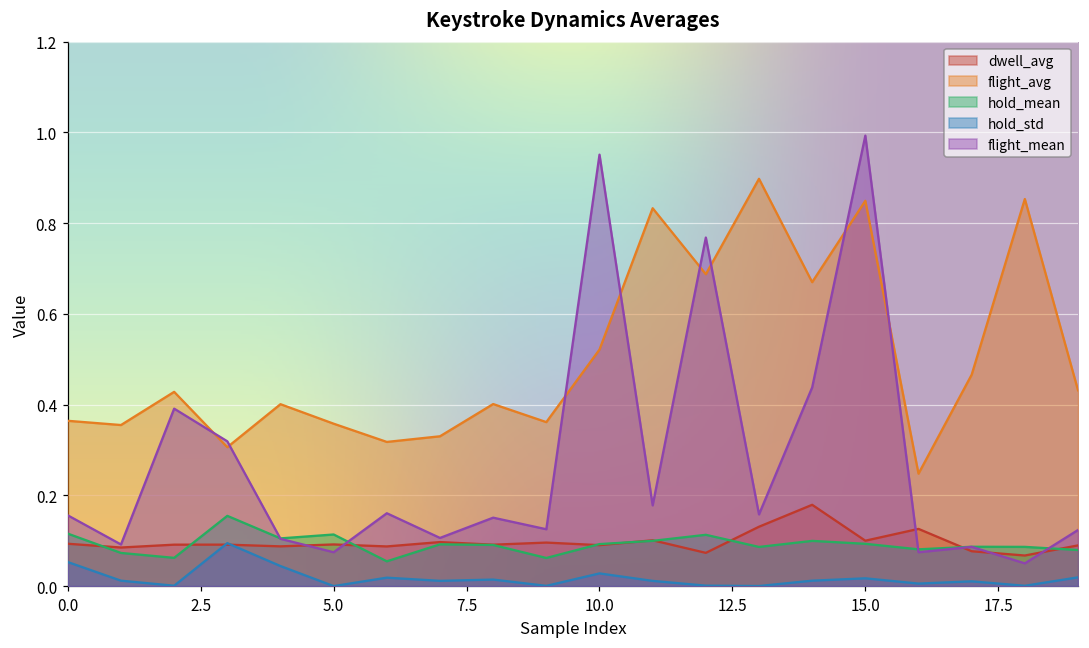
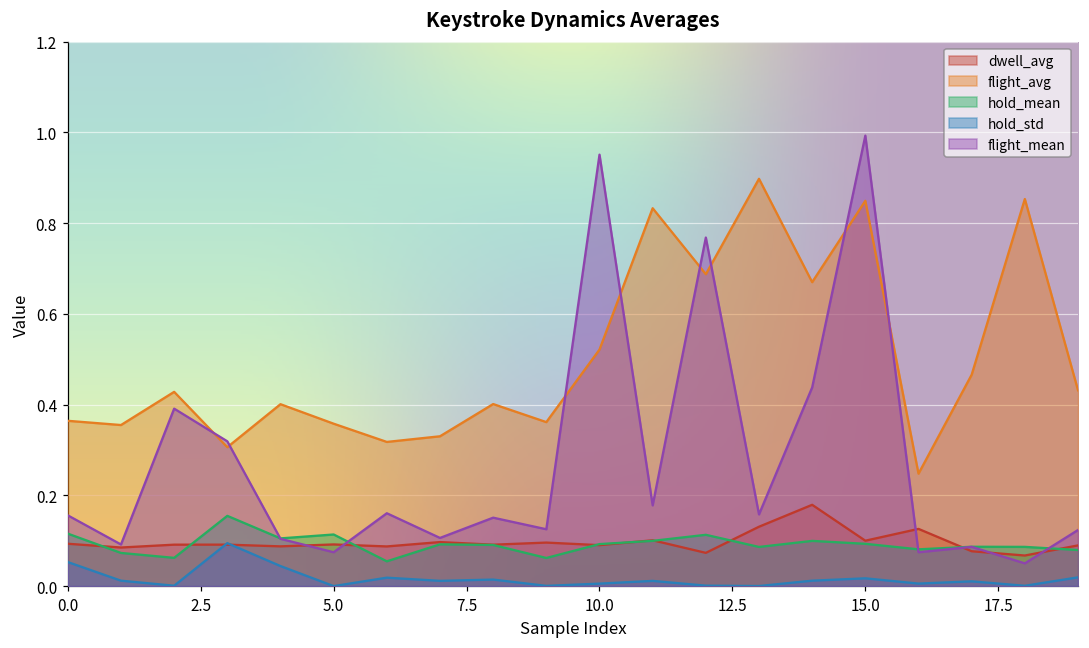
  {
    "hold_mean": {
      "0.0": 0.12,
      "5.0": 0.11,
      "15.0": 0.09
    },
    "hold_std": {
      "0.0": 0.05,
      "5.0": 0.00,
-     "10.0": 0.03,
+     "10.0": 0.01,
      "15.0": 0.02
    },
    "flight_mean": {
      "0.0": 0.16,
      "5.0": 0.07,
      "10.0": 0.95,
      "15.0": 0.99
    }
  }
